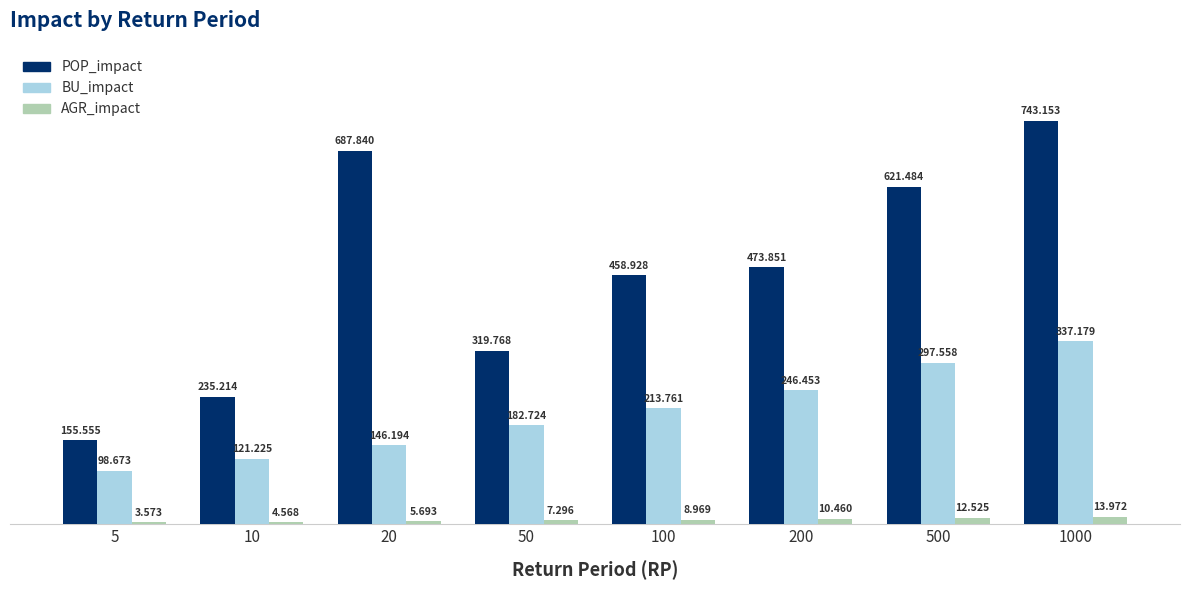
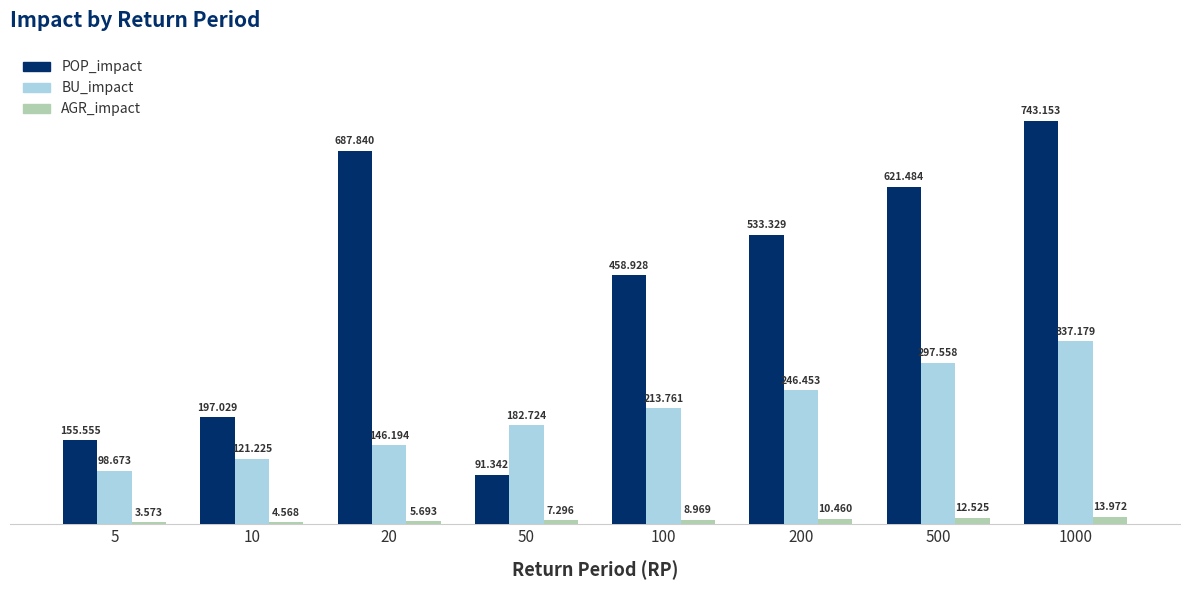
  {
    "POP_impact": {
      "5": 155.555,
-     "10": 235.214,
+     "10": 197.029,
      "20": 687.840,
-     "50": 319.768,
+     "50": 91.342,
      "100": 458.928,
-     "200": 473.851,
+     "200": 533.329,
      "500": 621.484,
      "1000": 743.153
    }
  }
